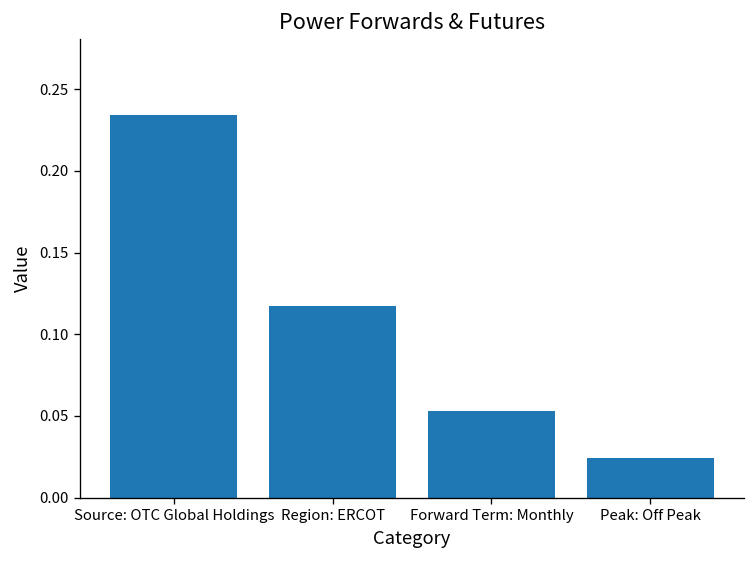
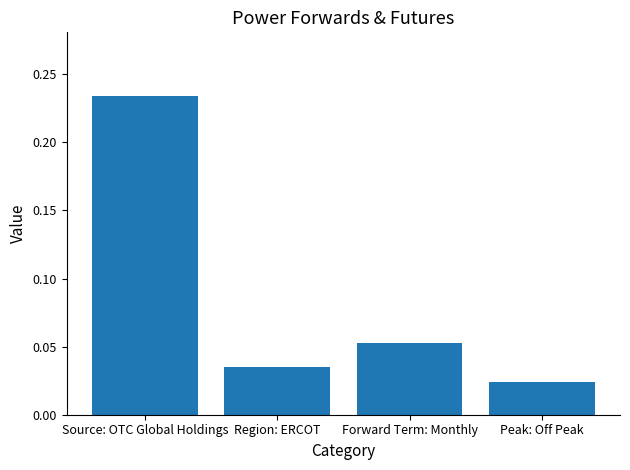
  {
    "Source: OTC Global Holdings": 0.234,
-   "Region: ERCOT": 0.117,
+   "Region: ERCOT": 0.035,
    "Forward Term: Monthly": 0.053,
    "Peak: Off Peak": 0.024
  }
